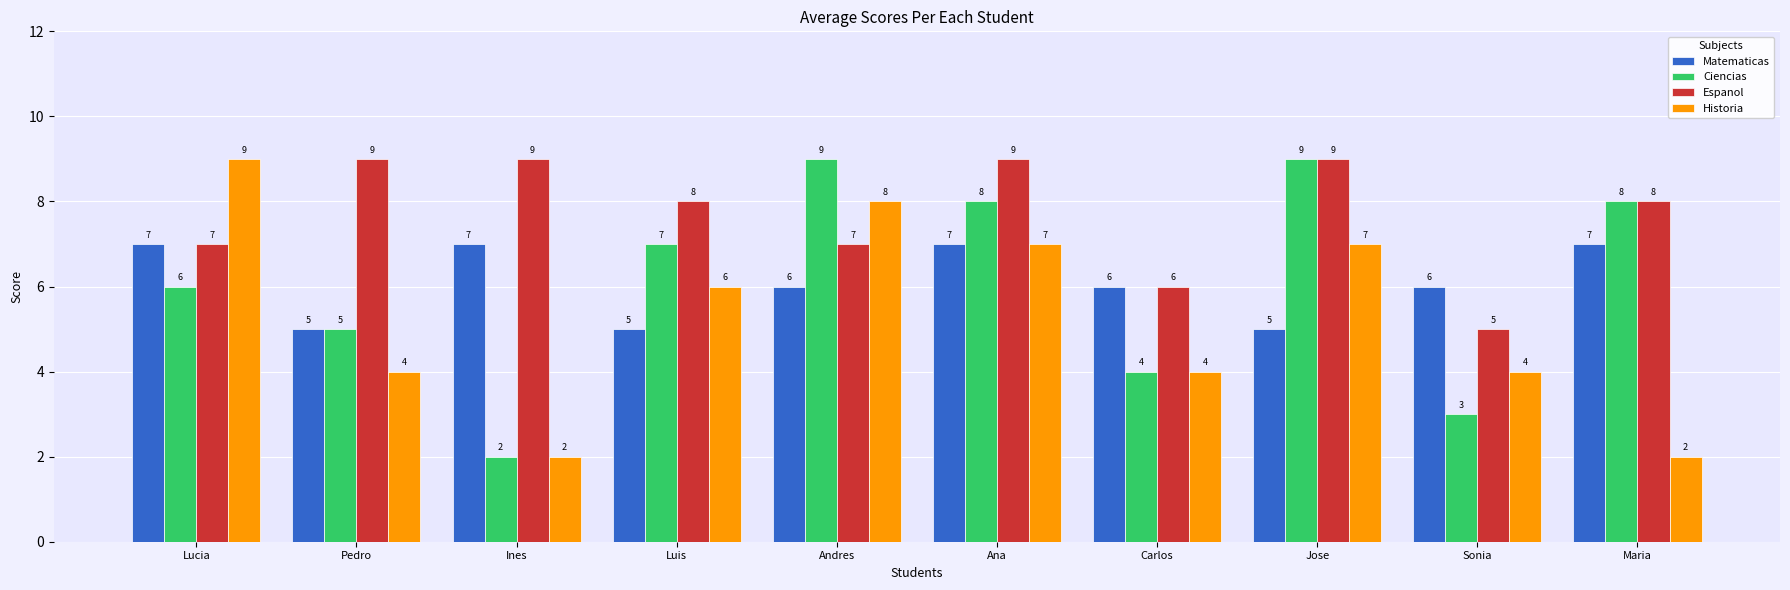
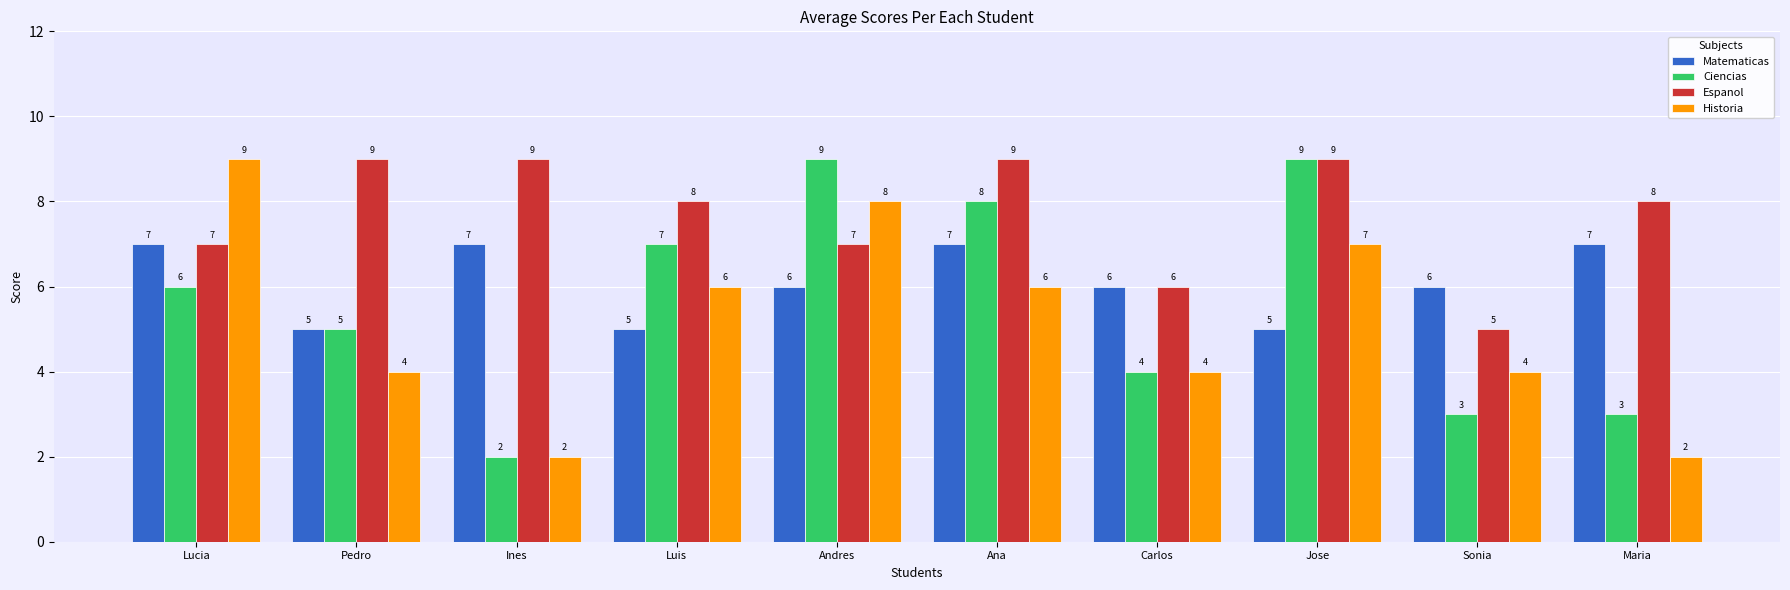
  {
    "Matematicas": {
      "Lucia": 7,
      "Pedro": 5,
      "Ines": 7,
      "Luis": 5,
      "Andres": 6,
      "Ana": 7,
      "Carlos": 6,
      "Jose": 5,
      "Sonia": 6,
      "Maria": 7
    },
    "Ciencias": {
      "Lucia": 6,
      "Pedro": 5,
      "Ines": 2,
      "Luis": 7,
      "Andres": 9,
      "Ana": 8,
      "Carlos": 4,
      "Jose": 9,
      "Sonia": 3,
-     "Maria": 8
+     "Maria": 3
    },
    "Espanol": {
      "Lucia": 7,
      "Pedro": 9,
      "Ines": 9,
      "Luis": 8,
      "Andres": 7,
      "Ana": 9,
      "Carlos": 6,
      "Jose": 9,
      "Sonia": 5,
      "Maria": 8
    },
    "Historia": {
      "Lucia": 9,
      "Pedro": 4,
      "Ines": 2,
      "Luis": 6,
      "Andres": 8,
-     "Ana": 7,
+     "Ana": 6,
      "Carlos": 4,
      "Jose": 7,
      "Sonia": 4,
      "Maria": 2
    }
  }
